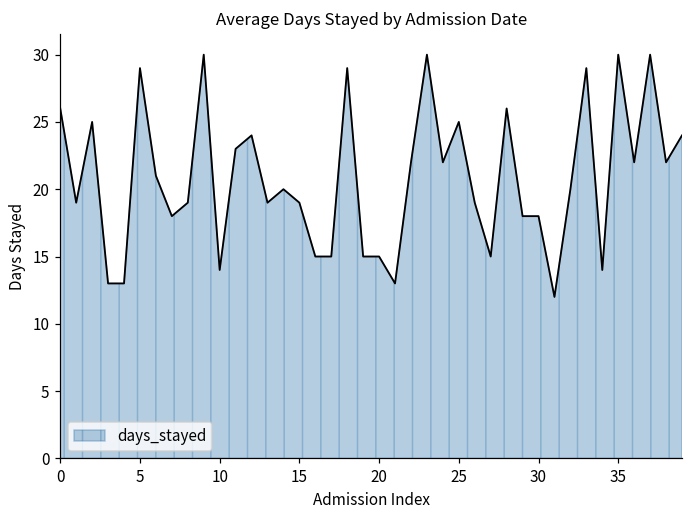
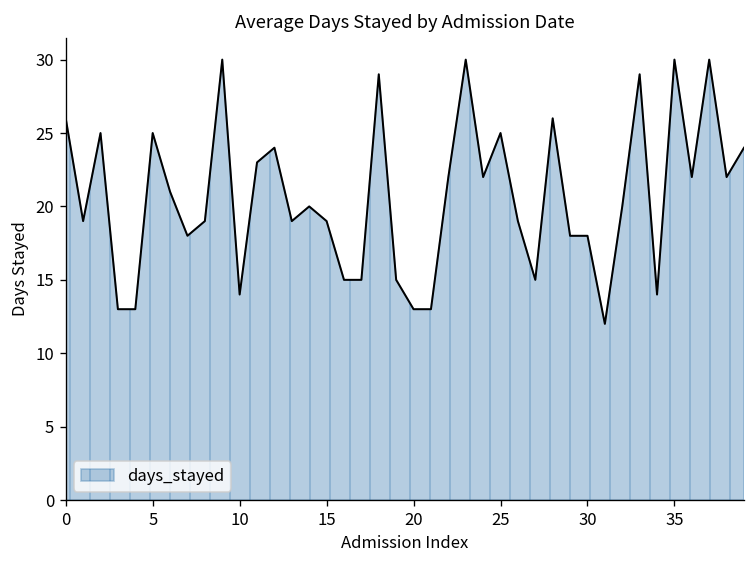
  {
    "0": 26,
-   "5": 29,
+   "5": 25,
    "10": 14,
    "15": 19,
-   "20": 15,
+   "20": 13,
    "25": 25,
    "30": 18,
    "35": 30
  }
